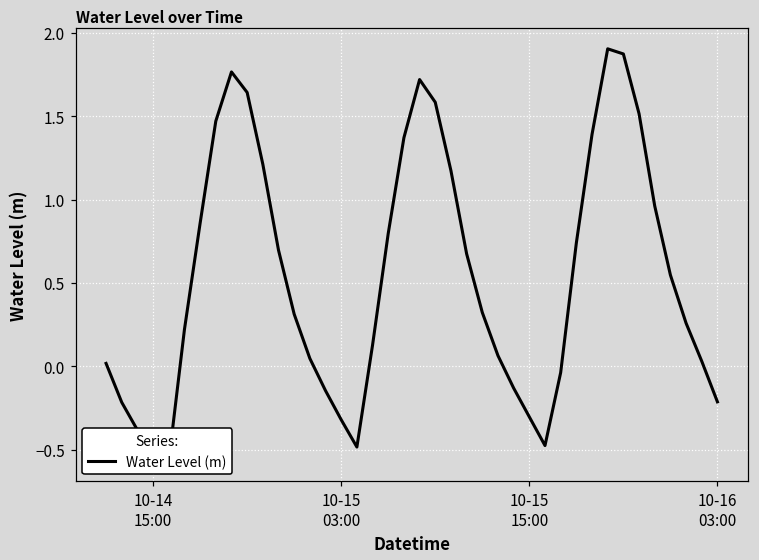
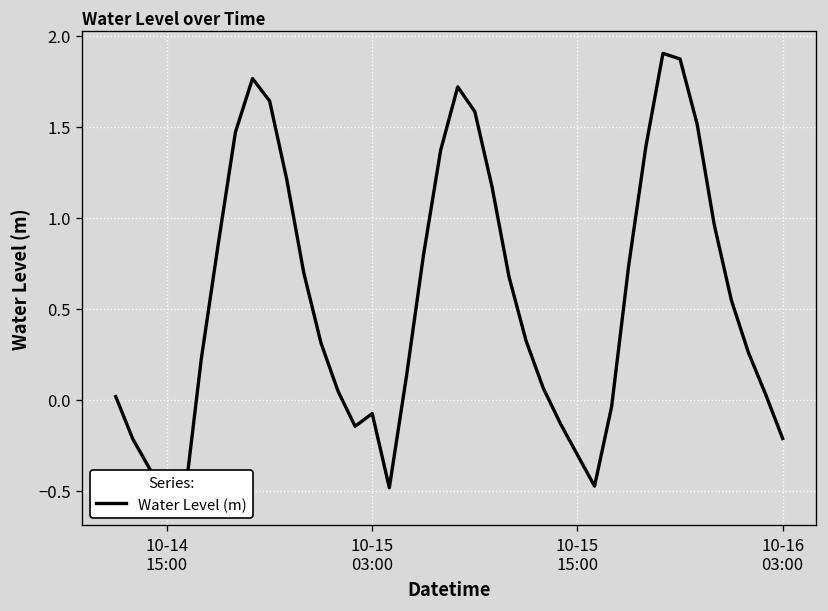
  {
-   "10-15 03:00": -0.32,
+   "10-15 03:00": -0.08,
    "10-15 15:00": -0.30,
    "10-16 03:00": -0.21
  }
